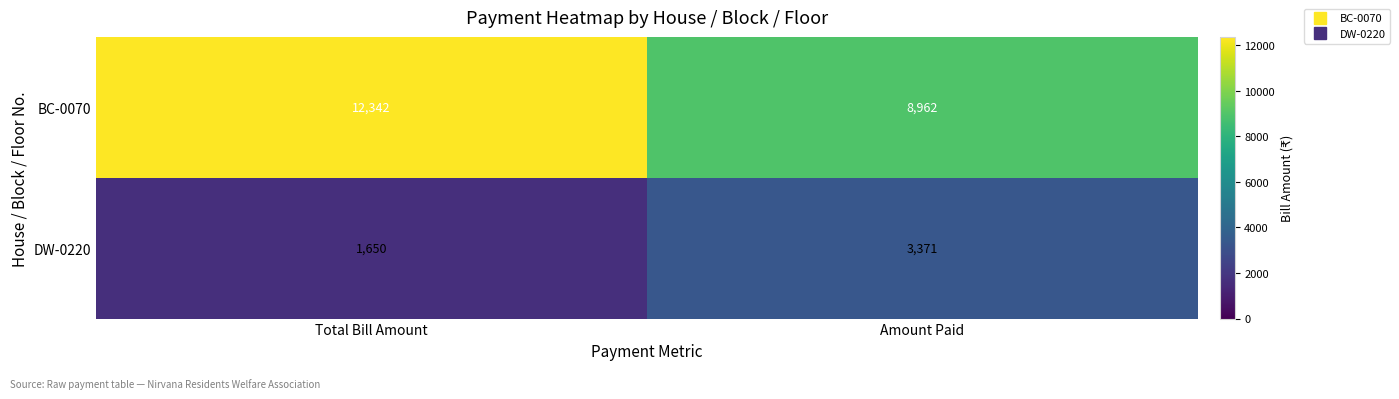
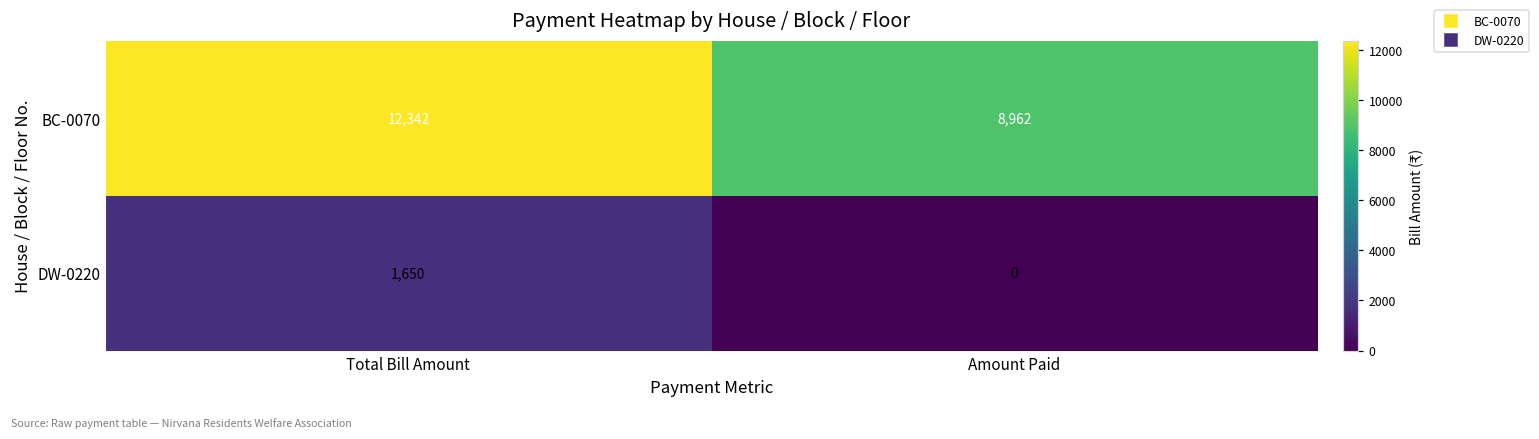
  {
    "BC-0070": {
      "Total Bill Amount": "12,342",
      "Amount Paid": "8,962"
    },
    "DW-0220": {
      "Total Bill Amount": "1,650",
-     "Amount Paid": "3,371"
+     "Amount Paid": "0"
    }
  }
